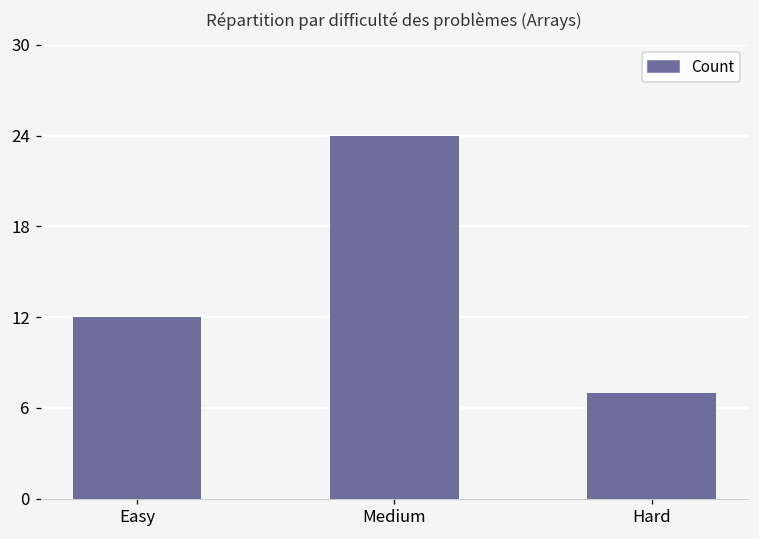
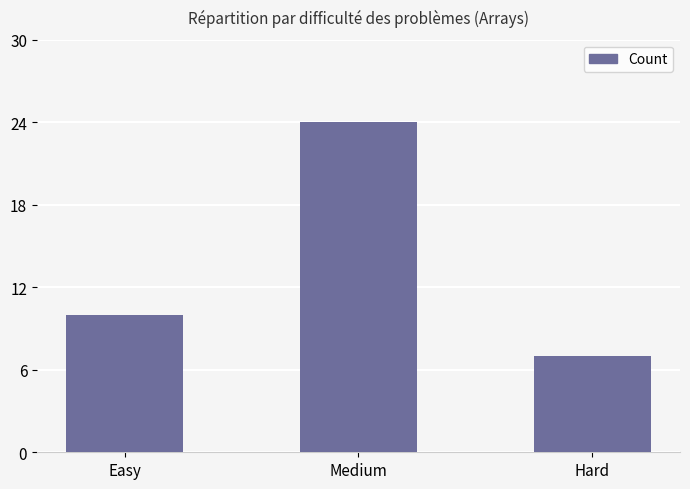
  {
-   "Easy": 12,
+   "Easy": 10,
    "Medium": 24,
    "Hard": 7
  }
